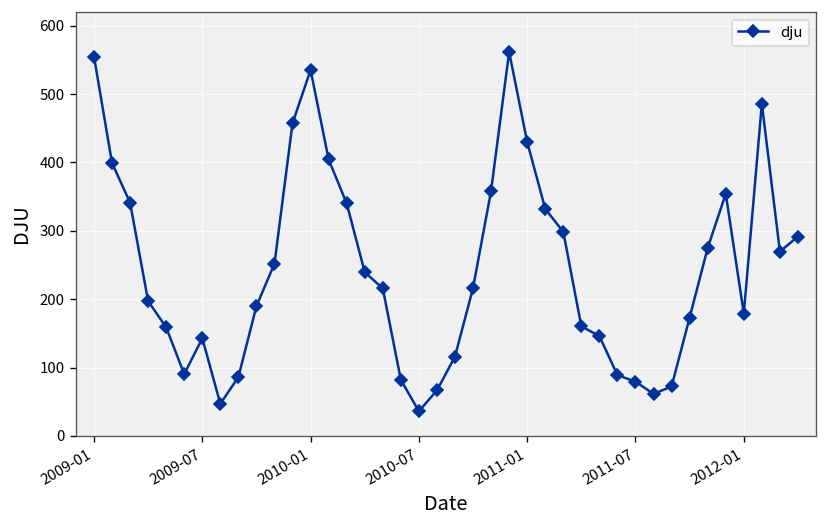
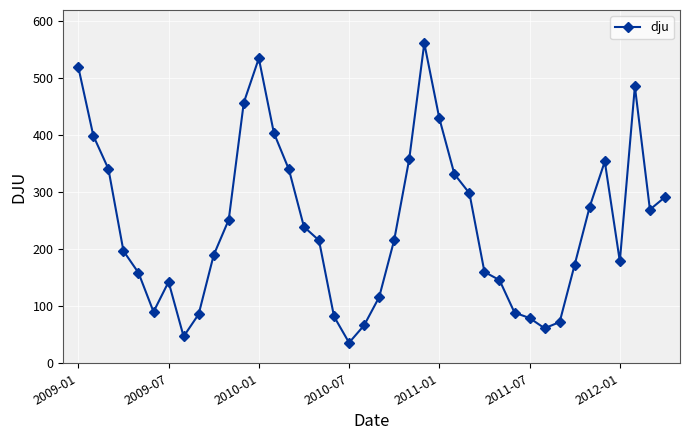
  {
-   "2009-01": 550,
+   "2009-01": 520,
    "2009-07": 140,
    "2010-01": 540,
    "2010-07": 40,
    "2011-01": 430,
    "2011-07": 80,
    "2012-01": 180
  }
